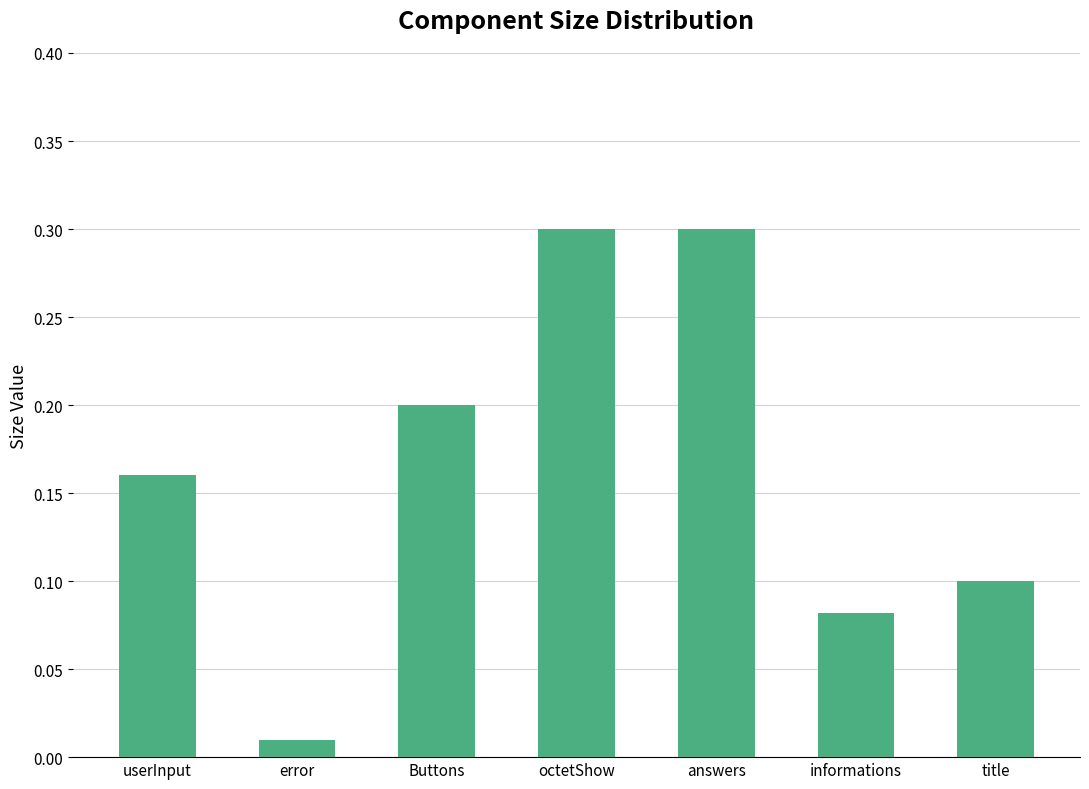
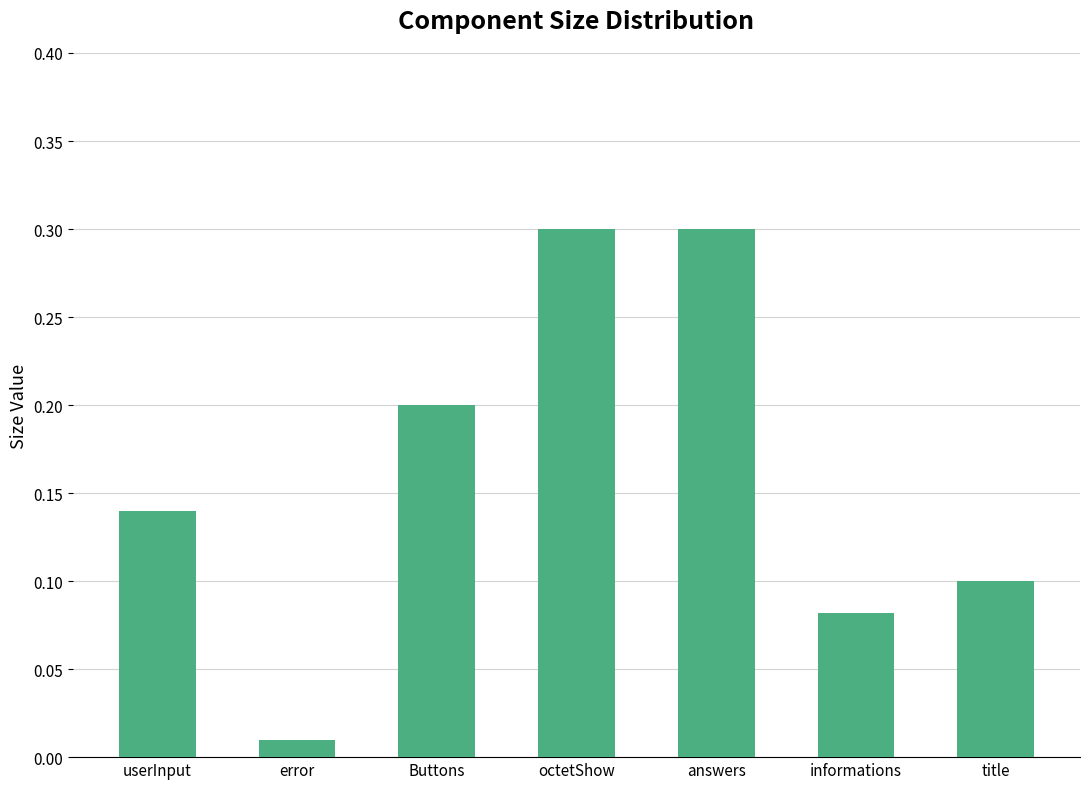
  {
-   "userInput": 0.16,
+   "userInput": 0.14,
    "error": 0.01,
    "Buttons": 0.20,
    "octetShow": 0.30,
    "answers": 0.30,
    "informations": 0.082,
    "title": 0.10
  }
